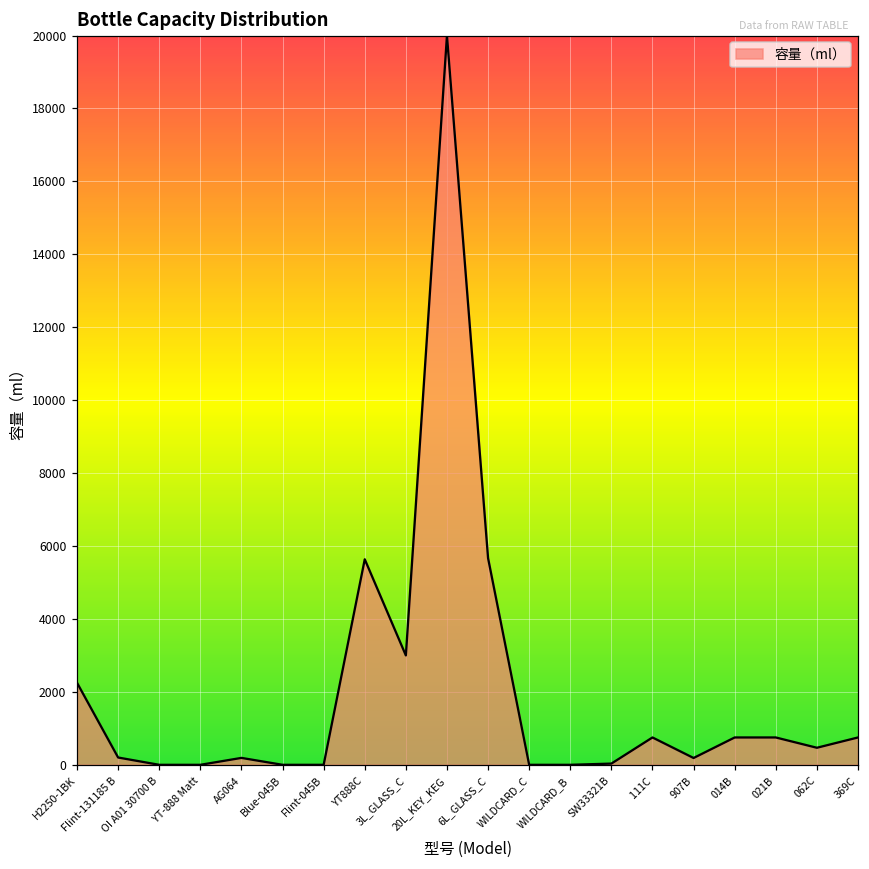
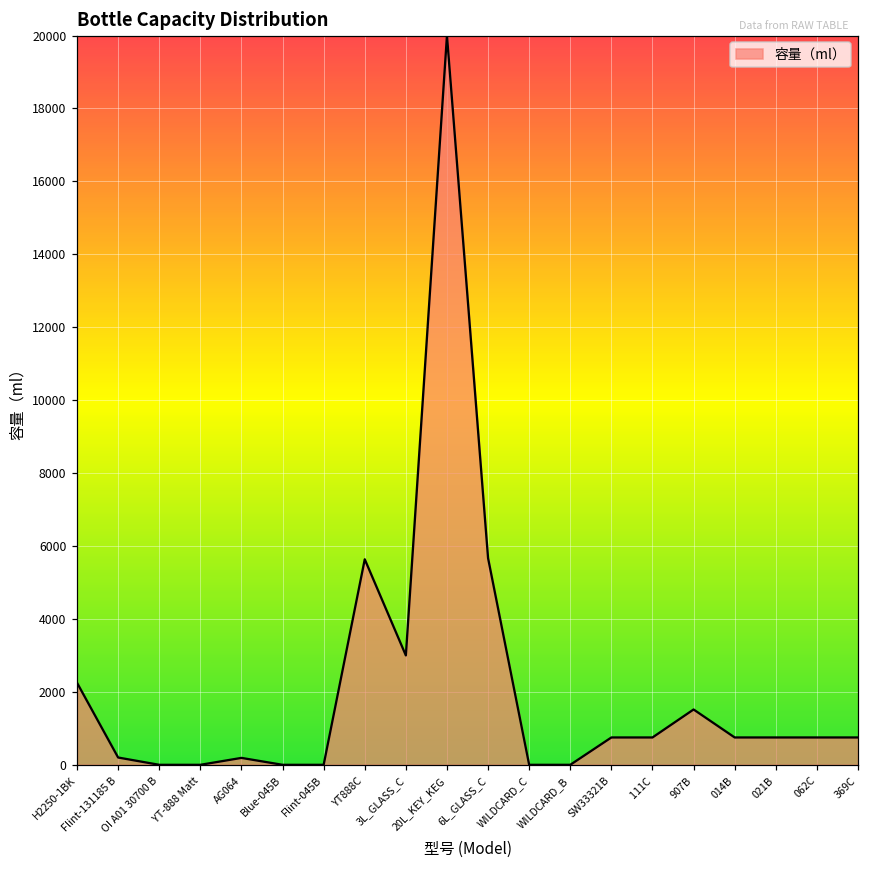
  {
    "H2250-1BK": 2300,
    "Flint-131185 B": 200,
    "OI A01 30700 B": 0,
    "YT-888 Matt": 0,
    "AG064": 200,
    "Blue-045B": 0,
    "Flint-045B": 0,
    "YT888C": 5600,
    "3L_GLASS_C": 3000,
    "20L_KEY_KEG": 20000,
    "6L_GLASS_C": 5700,
    "WILDCARD_C": 0,
    "WILDCARD_B": 0,
-   "SW33321B": 0,
+   "SW33321B": 800,
    "111C": 800,
-   "907B": 200,
+   "907B": 1500,
    "014B": 800,
    "021B": 800,
-   "062C": 500,
+   "062C": 800,
    "369C": 800
  }
